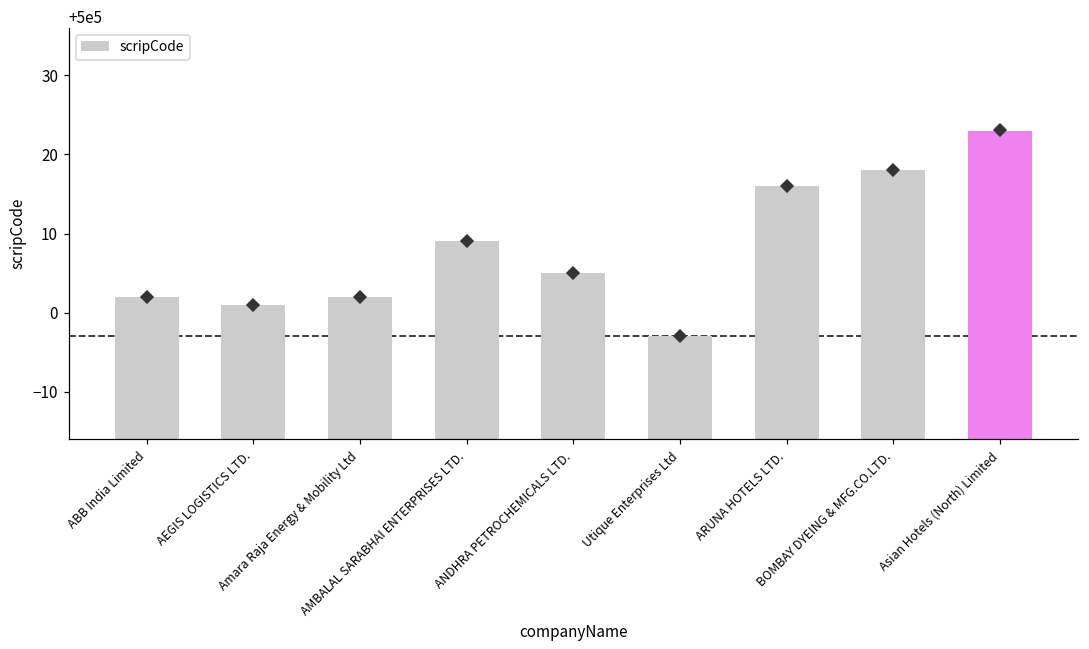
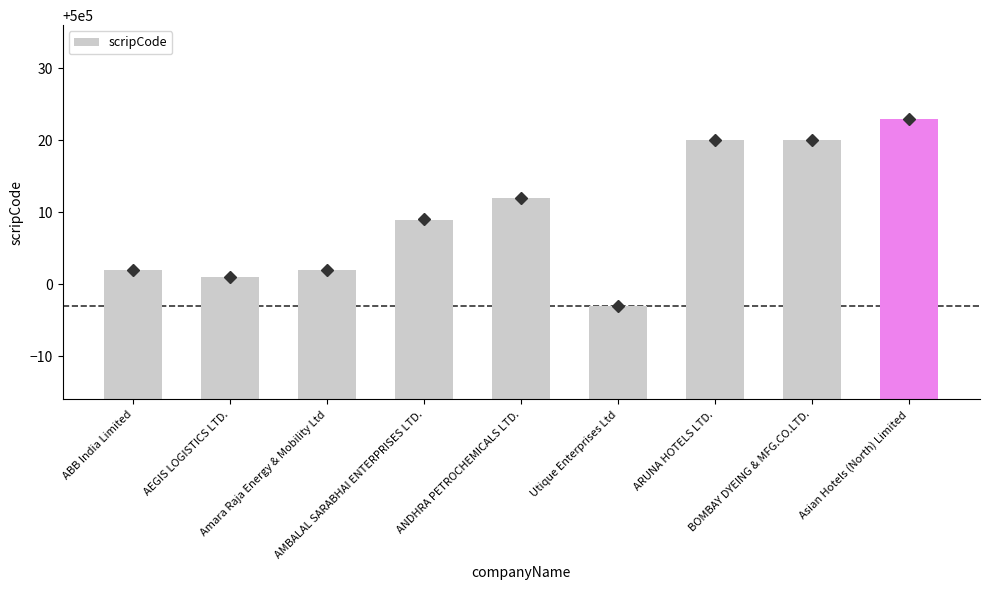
  {
    "scripCode": {
      "ABB India Limited": 500002,
      "AEGIS LOGISTICS LTD.": 500001,
      "Amara Raja Energy & Mobility Ltd": 500002,
      "AMBALAL SARABHAI ENTERPRISES LTD.": 500009,
-     "ANDHRA PETROCHEMICALS LTD.": 500005,
+     "ANDHRA PETROCHEMICALS LTD.": 500012,
      "Utique Enterprises Ltd": 499997,
-     "ARUNA HOTELS LTD.": 500016,
-     "BOMBAY DYEING & MFG.CO.LTD.": 500018,
+     "ARUNA HOTELS LTD.": 500020,
+     "BOMBAY DYEING & MFG.CO.LTD.": 500020,
      "Asian Hotels (North) Limited": 500023
    }
  }
